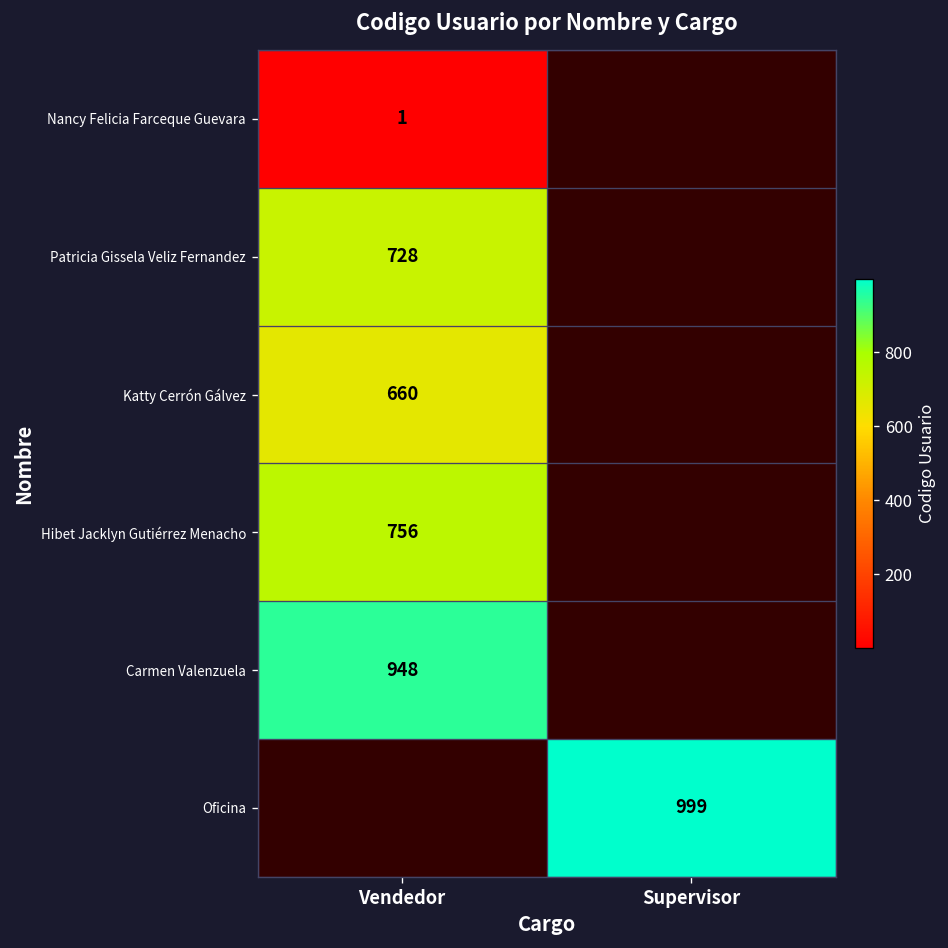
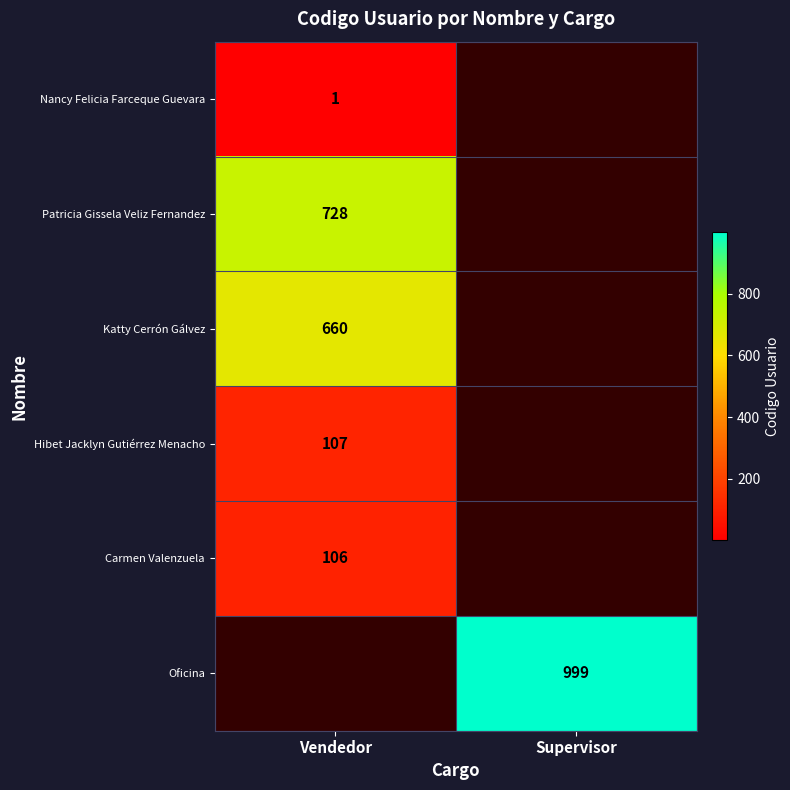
  {
    "Nancy Felicia Farceque Guevara": {
      "Vendedor": 1
    },
    "Patricia Gissela Veliz Fernandez": {
      "Vendedor": 728
    },
    "Katty Cerrón Gálvez": {
      "Vendedor": 660
    },
    "Hibet Jacklyn Gutiérrez Menacho": {
-     "Vendedor": 756
+     "Vendedor": 107
    },
    "Carmen Valenzuela": {
-     "Vendedor": 948
+     "Vendedor": 106
    },
    "Oficina": {
      "Supervisor": 999
    }
  }
